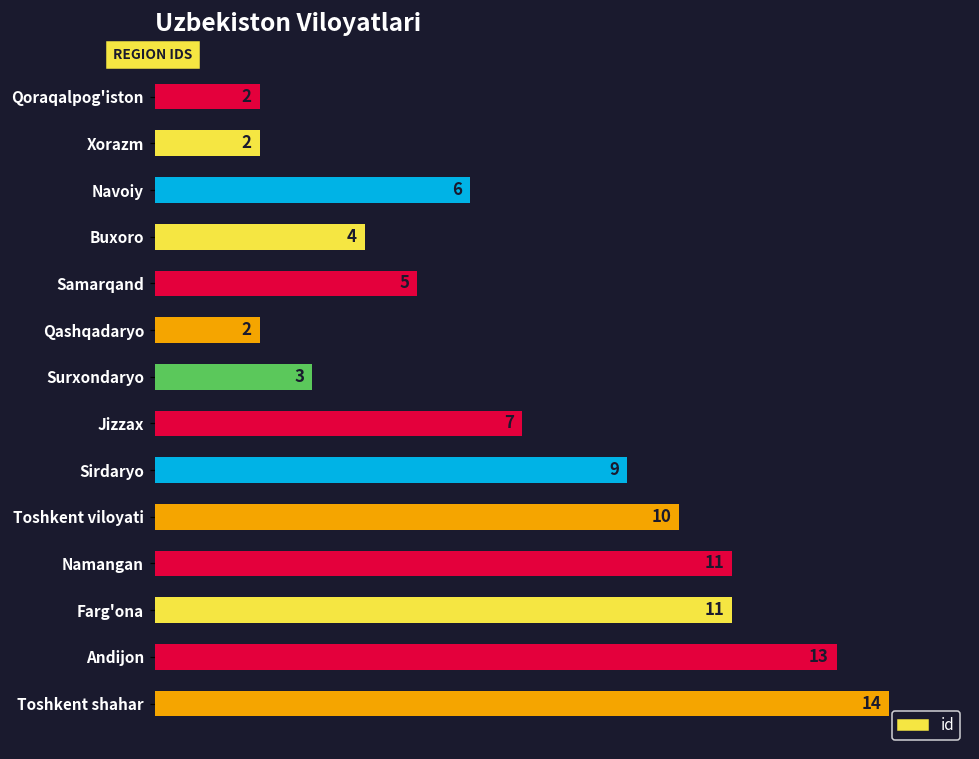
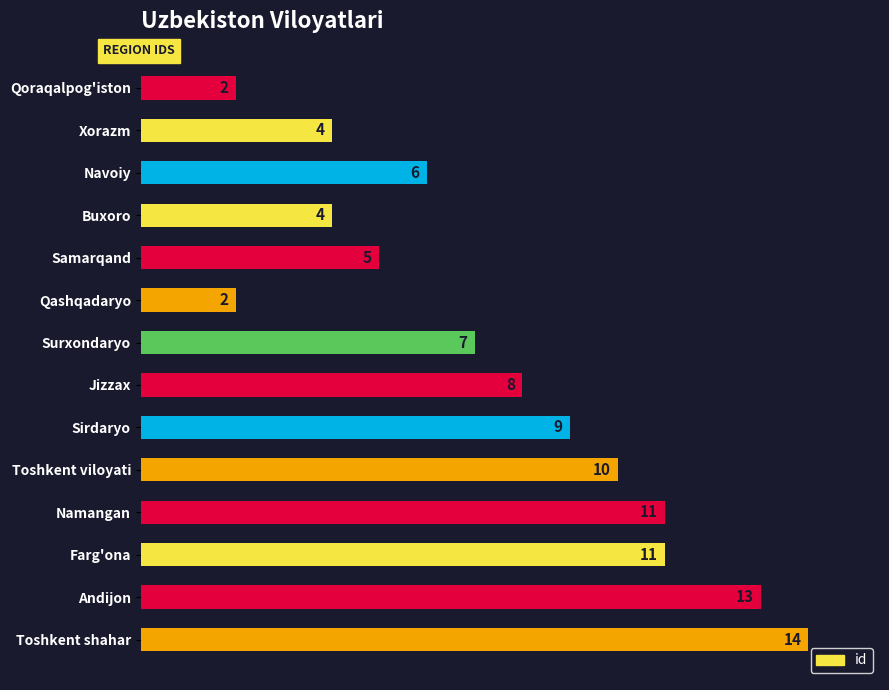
  {
    "Qoraqalpog'iston": 2,
-   "Xorazm": 2,
+   "Xorazm": 4,
    "Navoiy": 6,
    "Buxoro": 4,
    "Samarqand": 5,
    "Qashqadaryo": 2,
-   "Surxondaryo": 3,
-   "Jizzax": 7,
+   "Surxondaryo": 7,
+   "Jizzax": 8,
    "Sirdaryo": 9,
    "Toshkent viloyati": 10,
    "Namangan": 11,
    "Farg'ona": 11,
    "Andijon": 13,
    "Toshkent shahar": 14
  }
